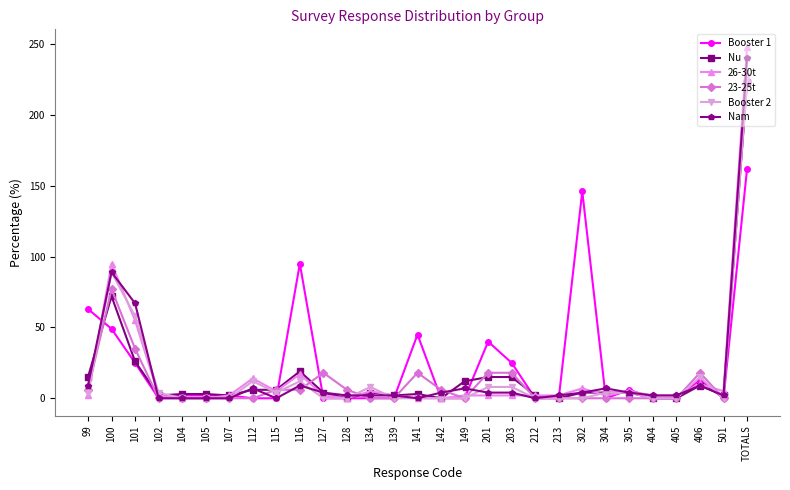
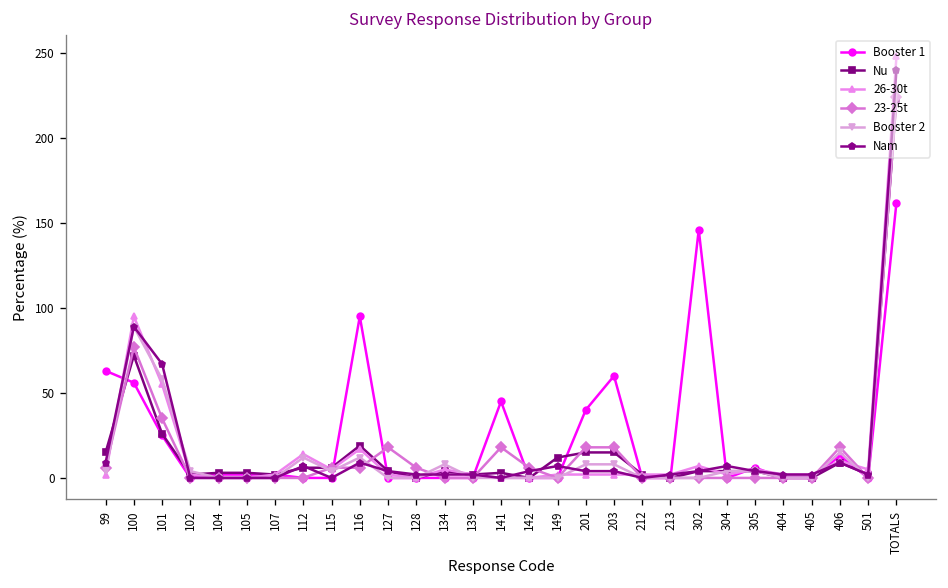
  {
    "Booster 1": {
      "99": 63,
-     "100": 49,
+     "100": 56,
      "116": 95,
      "141": 45,
      "201": 40,
-     "203": 25,
+     "203": 60,
      "302": 146,
      "406": 13,
      "TOTALS": 162
    }
  }
